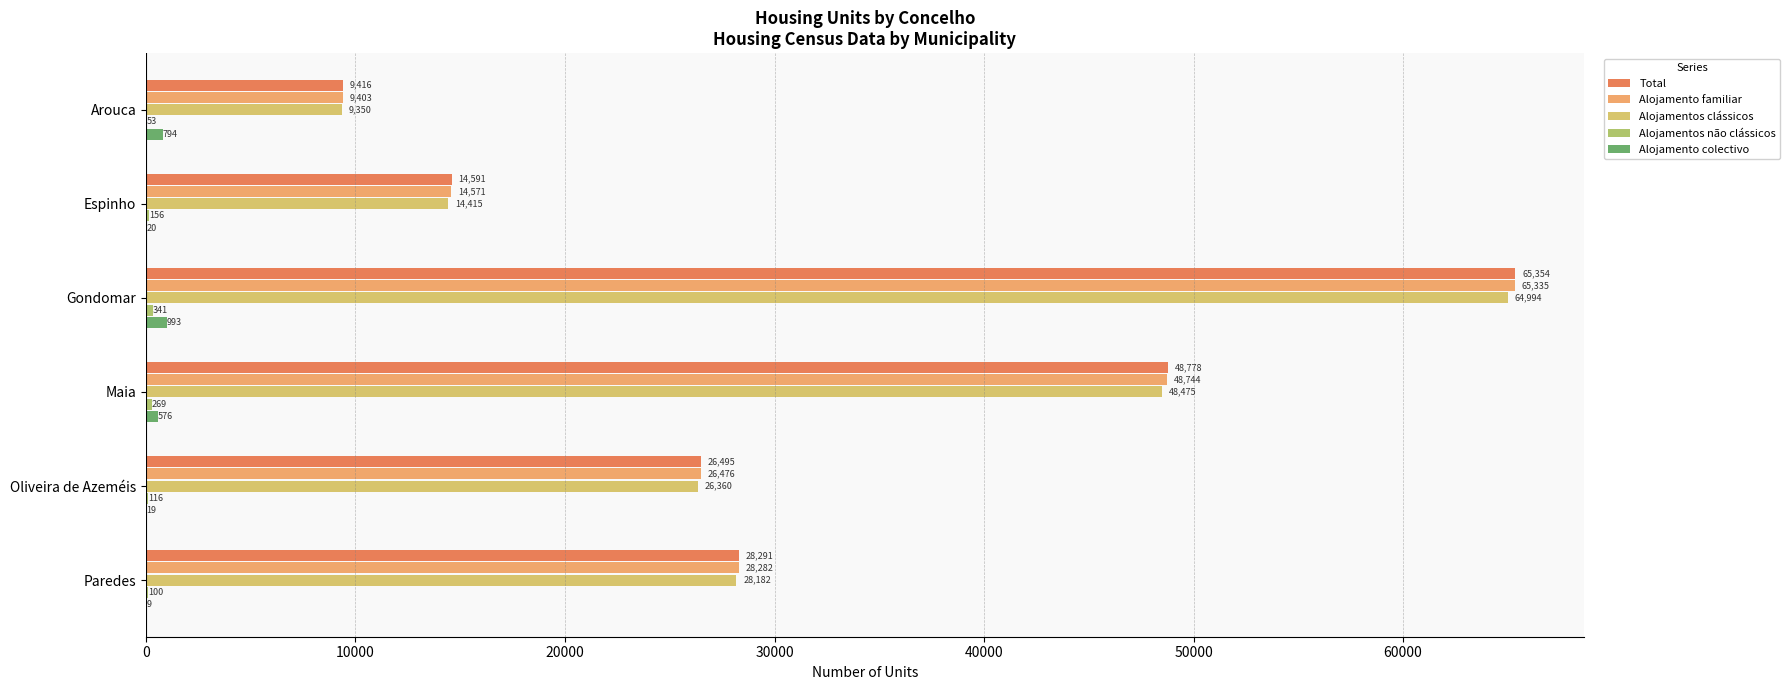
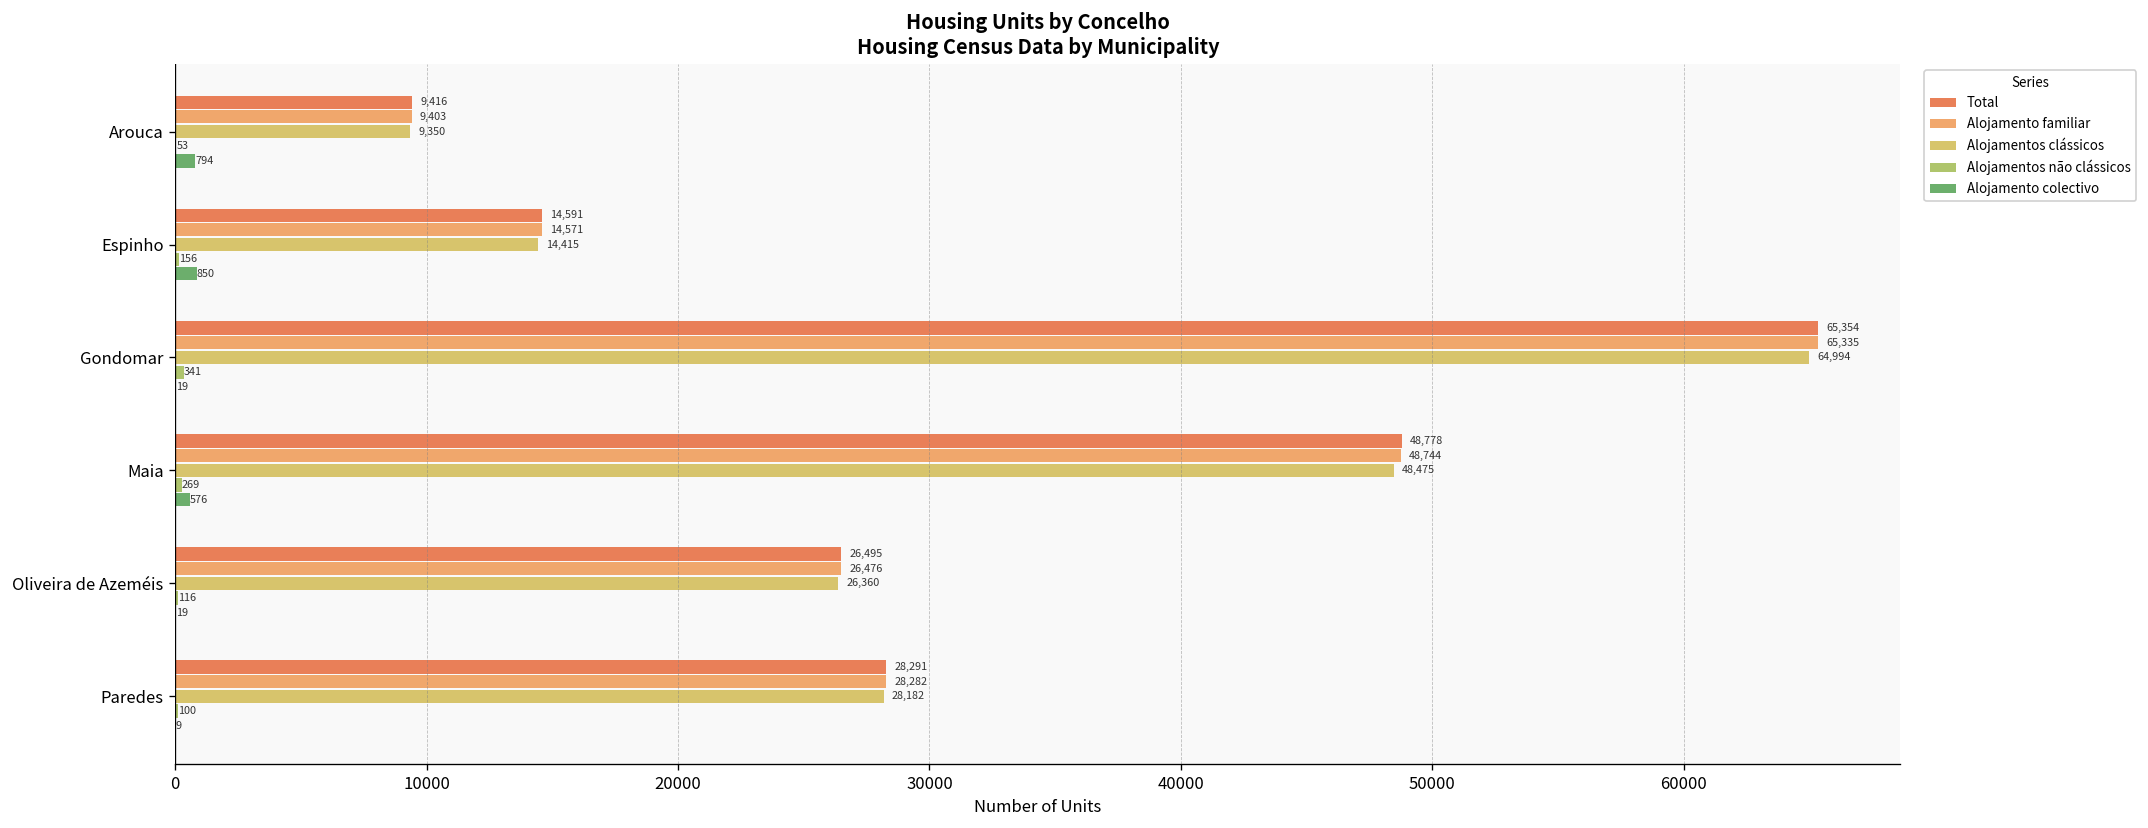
  {
    "Alojamento colectivo": {
      "Arouca": 794,
-     "Espinho": 20,
-     "Gondomar": 993,
+     "Espinho": 850,
+     "Gondomar": 19,
      "Maia": 576,
      "Oliveira de Azeméis": 19,
      "Paredes": 9
    }
  }
